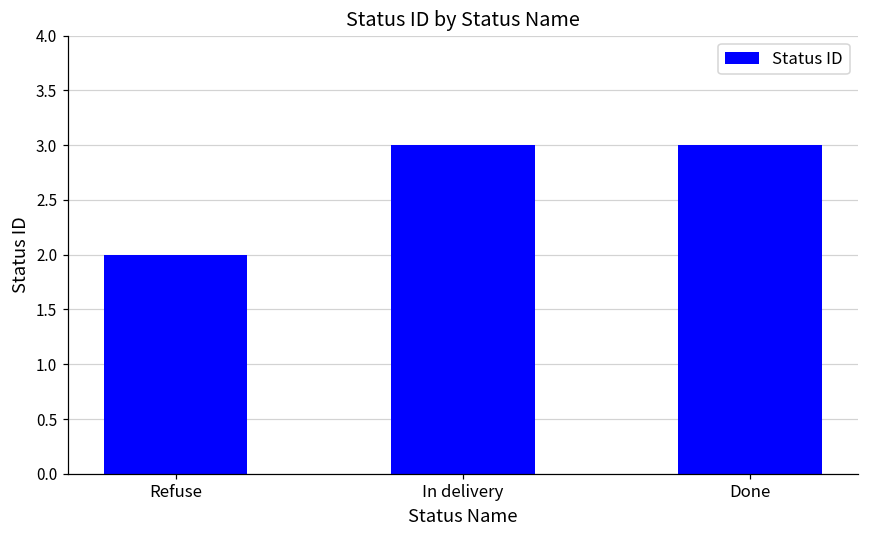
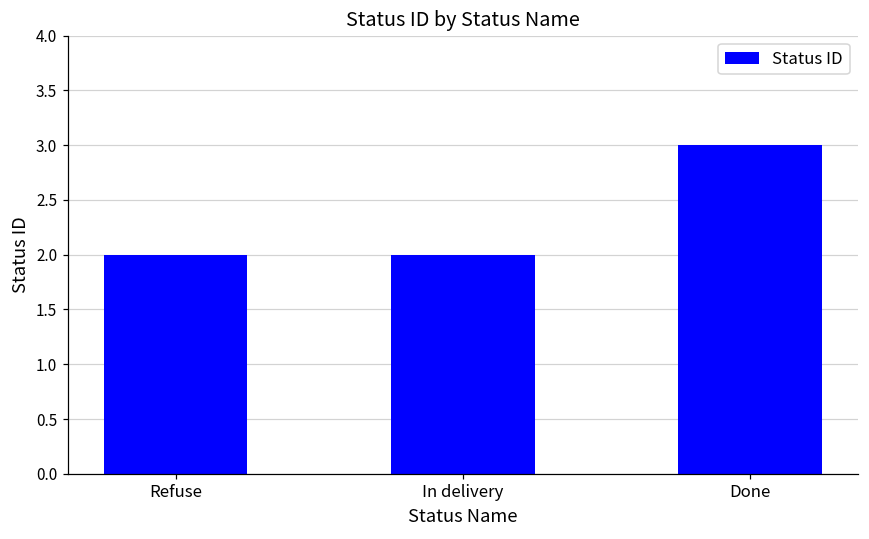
  {
    "Refuse": 2,
-   "In delivery": 3,
+   "In delivery": 2,
    "Done": 3
  }
